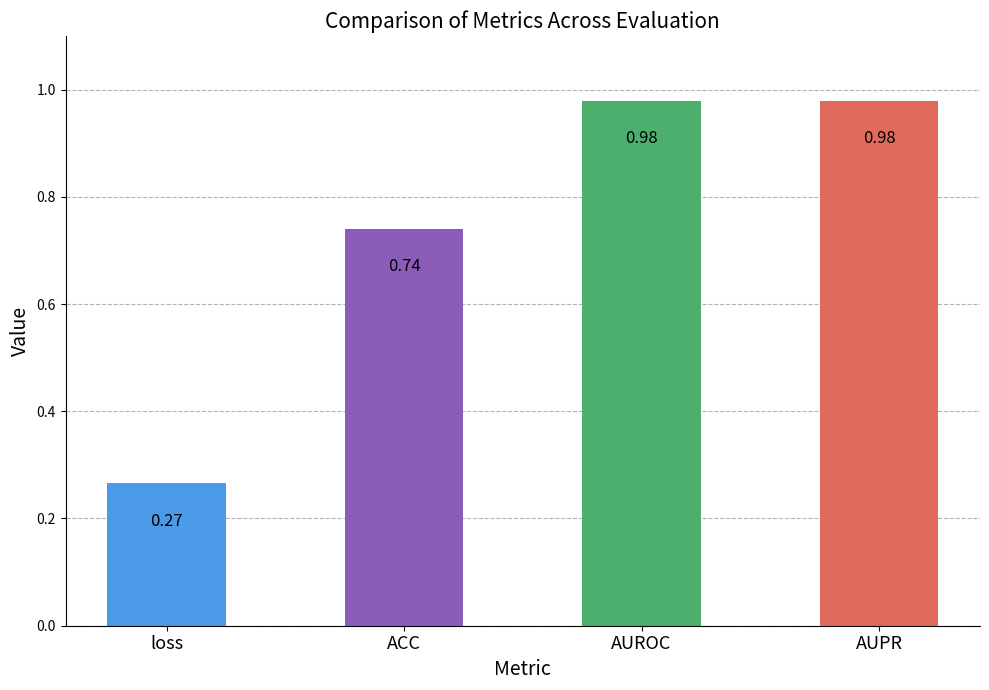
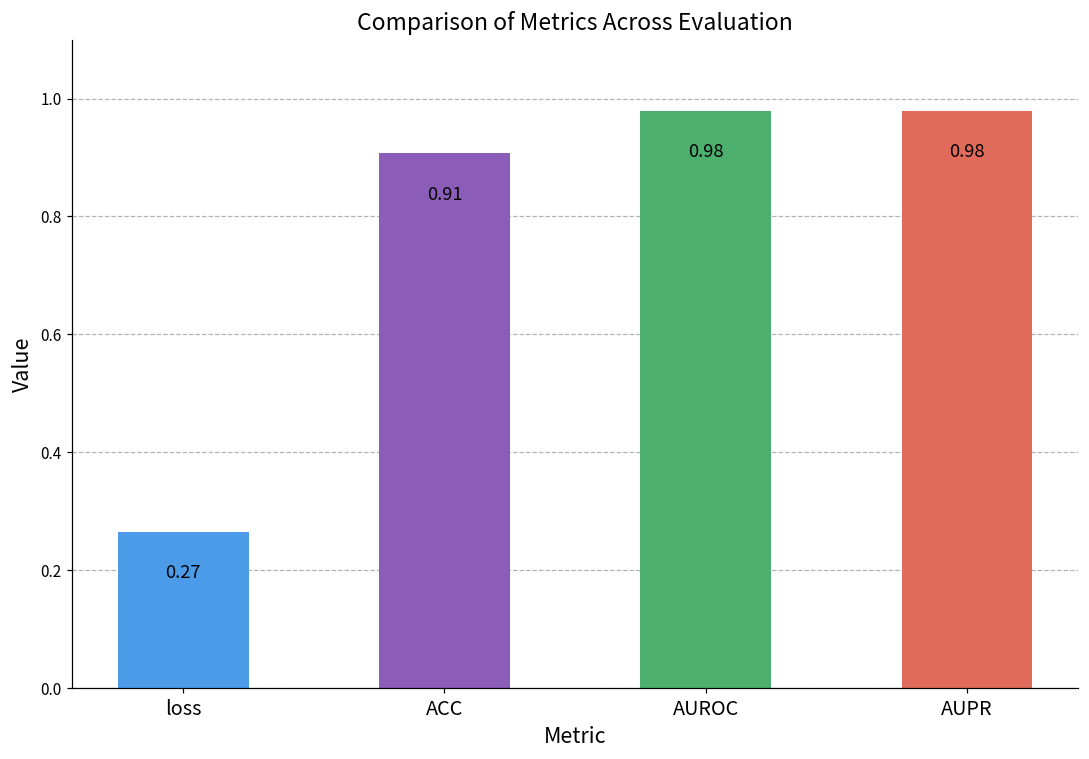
  {
    "loss": 0.27,
-   "ACC": 0.74,
+   "ACC": 0.91,
    "AUROC": 0.98,
    "AUPR": 0.98
  }
